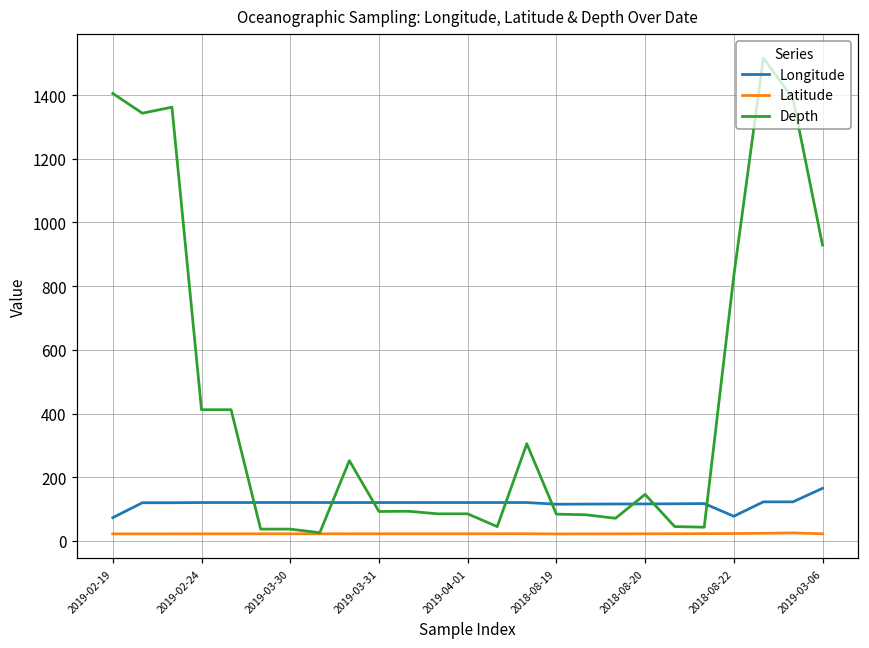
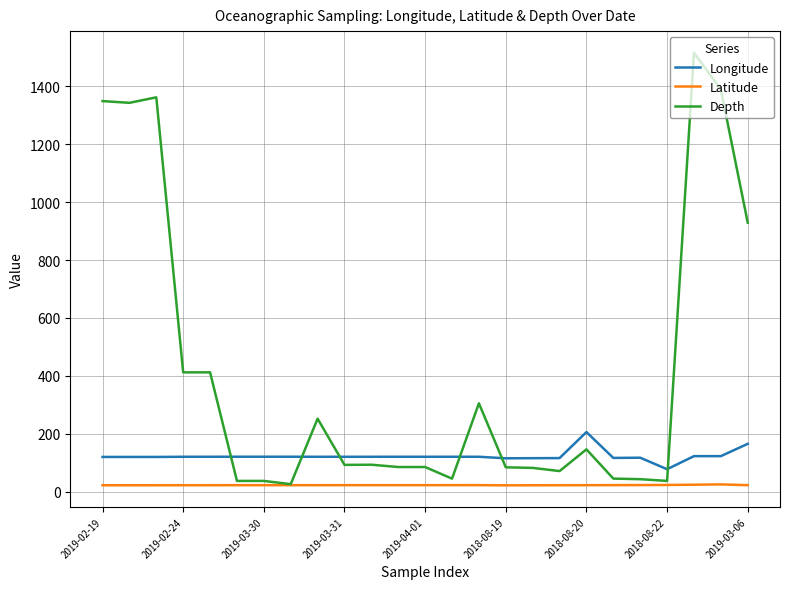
  {
    "Longitude": {
-     "2019-02-19": 70,
-     "2018-08-20": 120,
+     "2019-02-19": 120,
+     "2018-08-20": 210,
      "2018-08-22": 80,
      "2019-03-06": 170
    },
    "Latitude": {
      "2019-02-19": 20,
      "2018-08-20": 20,
      "2018-08-22": 20,
      "2019-03-06": 20
    },
    "Depth": {
-     "2019-02-19": 1410,
+     "2019-02-19": 1350,
      "2018-08-20": 150,
-     "2018-08-22": 830,
+     "2018-08-22": 40,
      "2019-03-06": 930
    }
  }
